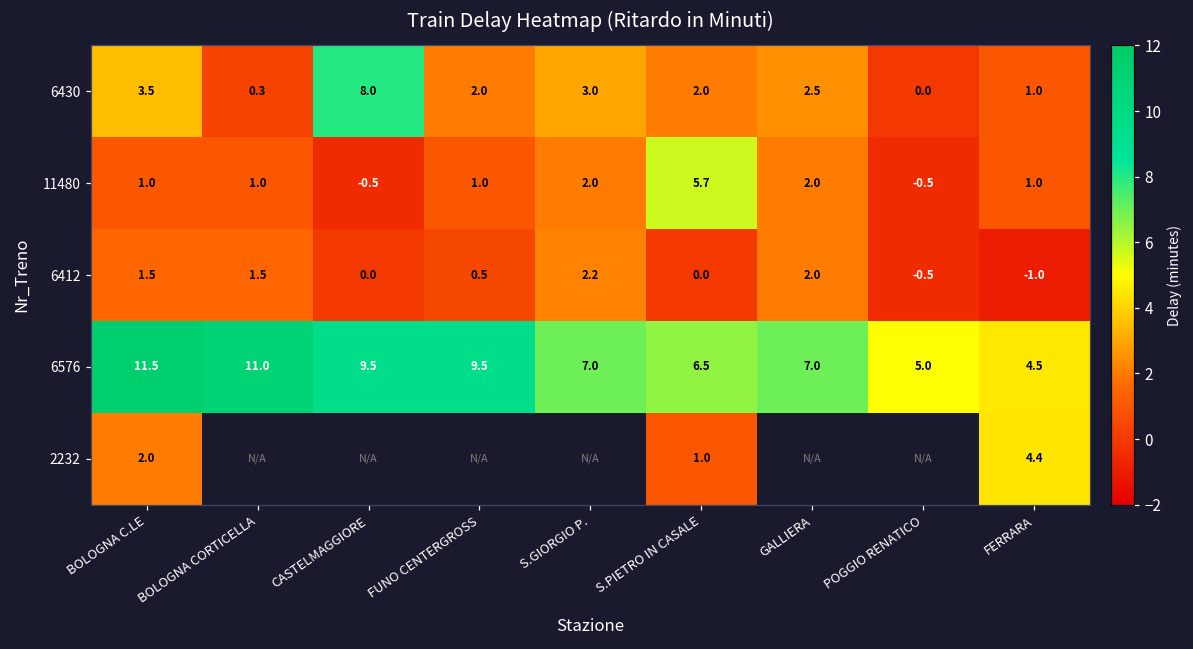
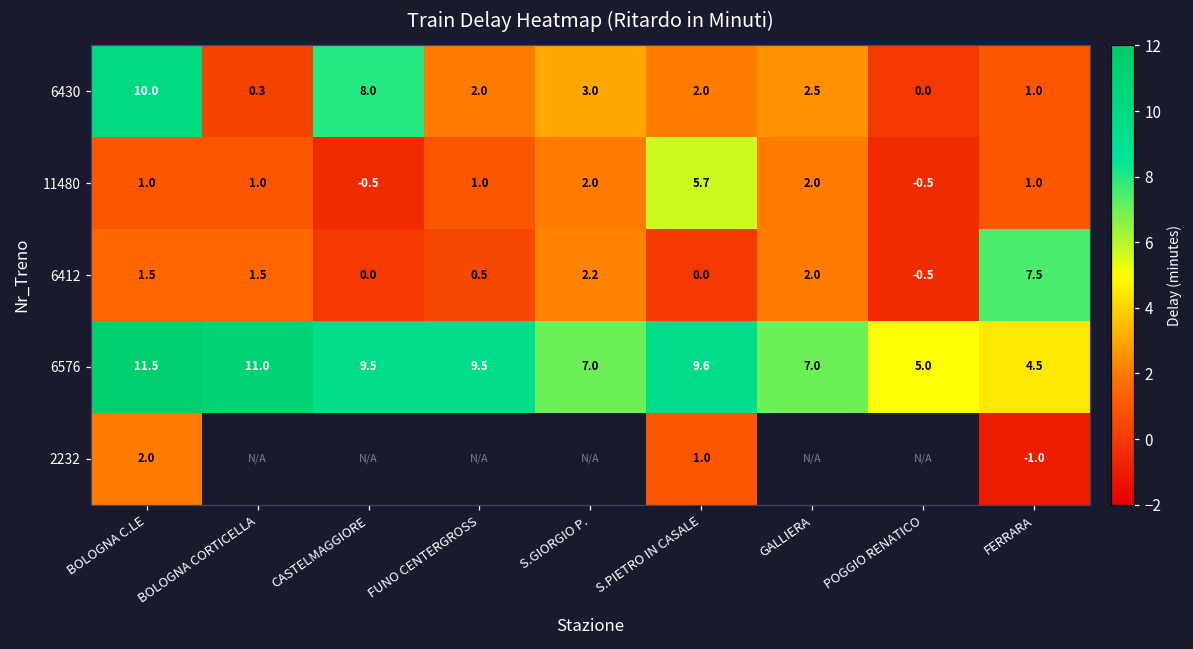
  {
    "6430": {
-     "BOLOGNA C.LE": 3.5,
+     "BOLOGNA C.LE": 10.0,
      "BOLOGNA CORTICELLA": 0.3,
      "CASTELMAGGIORE": 8.0,
      "FUNO CENTERGROSS": 2.0,
      "S.GIORGIO P.": 3.0,
      "S.PIETRO IN CASALE": 2.0,
      "GALLIERA": 2.5,
      "POGGIO RENATICO": 0.0,
      "FERRARA": 1.0
    },
    "11480": {
      "BOLOGNA C.LE": 1.0,
      "BOLOGNA CORTICELLA": 1.0,
      "CASTELMAGGIORE": -0.5,
      "FUNO CENTERGROSS": 1.0,
      "S.GIORGIO P.": 2.0,
      "S.PIETRO IN CASALE": 5.7,
      "GALLIERA": 2.0,
      "POGGIO RENATICO": -0.5,
      "FERRARA": 1.0
    },
    "6412": {
      "BOLOGNA C.LE": 1.5,
      "BOLOGNA CORTICELLA": 1.5,
      "CASTELMAGGIORE": 0.0,
      "FUNO CENTERGROSS": 0.5,
      "S.GIORGIO P.": 2.2,
      "S.PIETRO IN CASALE": 0.0,
      "GALLIERA": 2.0,
      "POGGIO RENATICO": -0.5,
-     "FERRARA": -1.0
+     "FERRARA": 7.5
    },
    "6576": {
      "BOLOGNA C.LE": 11.5,
      "BOLOGNA CORTICELLA": 11.0,
      "CASTELMAGGIORE": 9.5,
      "FUNO CENTERGROSS": 9.5,
      "S.GIORGIO P.": 7.0,
-     "S.PIETRO IN CASALE": 6.5,
+     "S.PIETRO IN CASALE": 9.6,
      "GALLIERA": 7.0,
      "POGGIO RENATICO": 5.0,
      "FERRARA": 4.5
    },
    "2232": {
      "BOLOGNA C.LE": 2.0,
      "S.PIETRO IN CASALE": 1.0,
-     "FERRARA": 4.4
+     "FERRARA": -1.0
    }
  }
